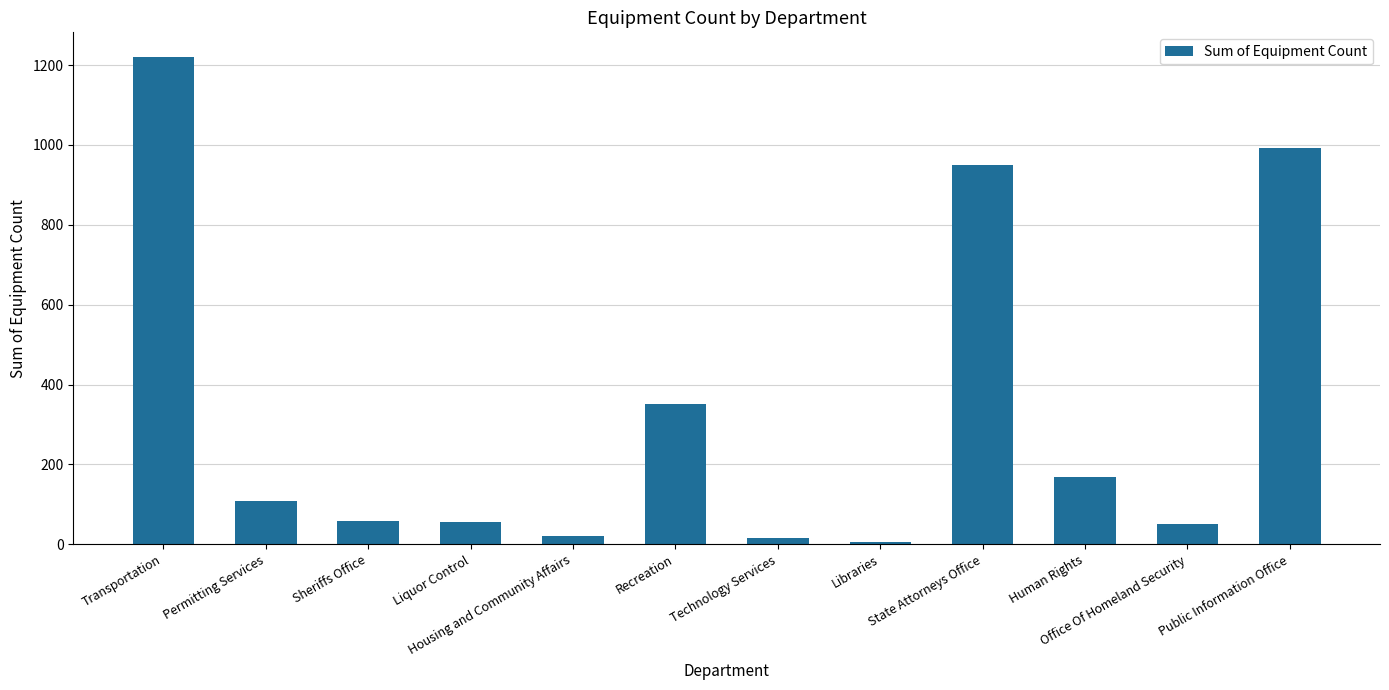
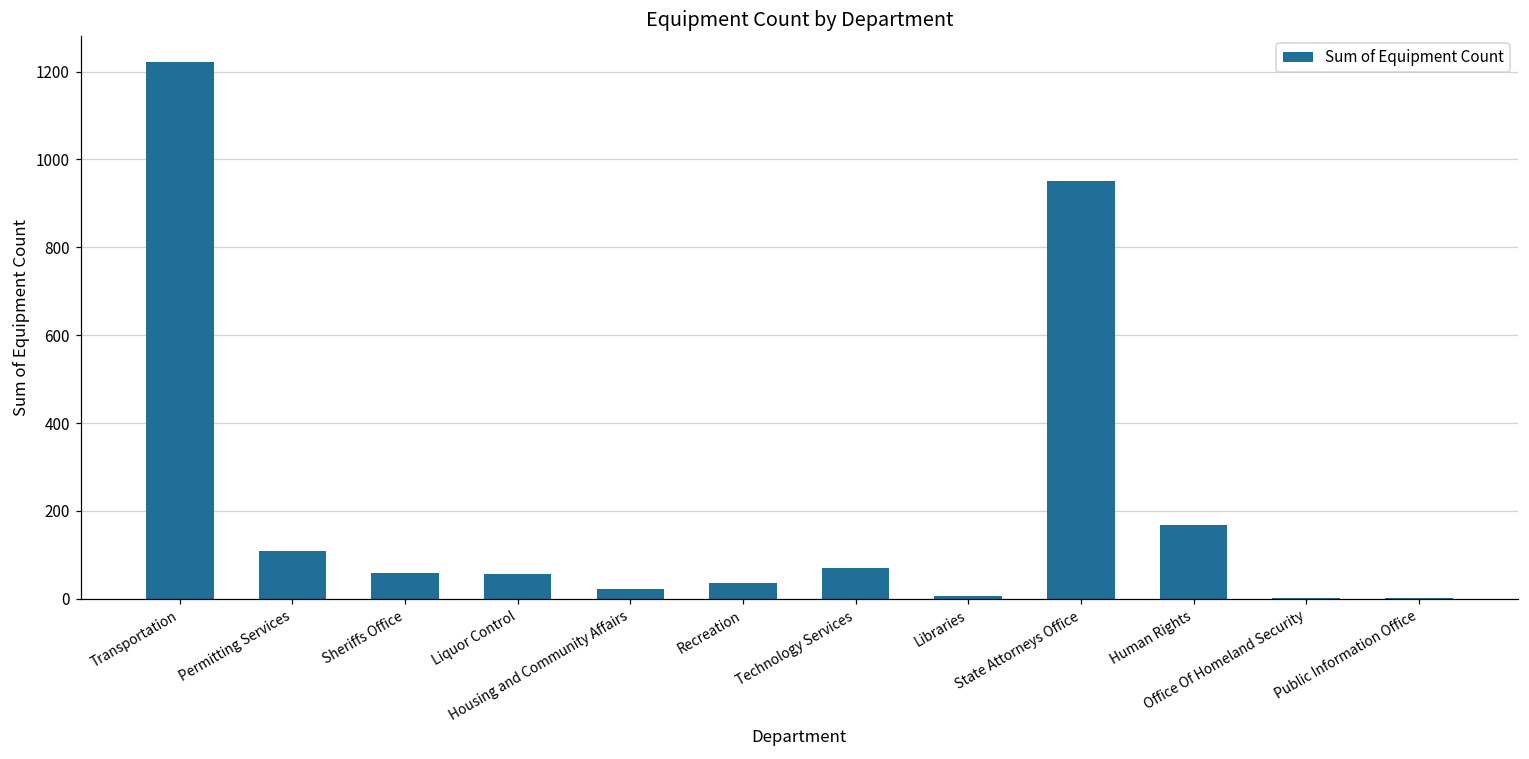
  {
    "Transportation": 1220,
    "Permitting Services": 110,
    "Sheriffs Office": 60,
    "Liquor Control": 60,
    "Housing and Community Affairs": 20,
-   "Recreation": 350,
-   "Technology Services": 20,
+   "Recreation": 40,
+   "Technology Services": 70,
    "State Attorneys Office": 950,
    "Human Rights": 170,
-   "Office Of Homeland Security": 50,
-   "Public Information Office": 990
+   "Office Of Homeland Security": 0,
+   "Public Information Office": 0
  }
